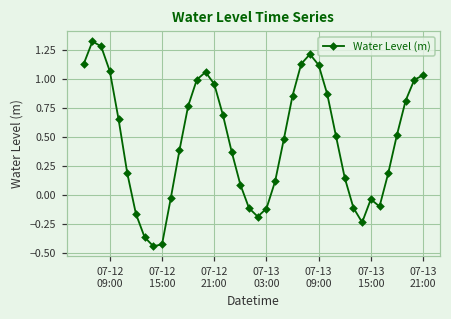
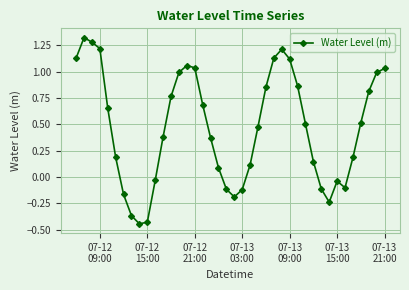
  {
-   "07-12 09:00": 1.06,
+   "07-12 09:00": 1.22,
    "07-12 15:00": -0.43,
-   "07-12 21:00": 0.95,
+   "07-12 21:00": 1.04,
    "07-13 03:00": -0.12,
    "07-13 09:00": 1.12,
    "07-13 15:00": -0.04,
    "07-13 21:00": 1.03
  }
